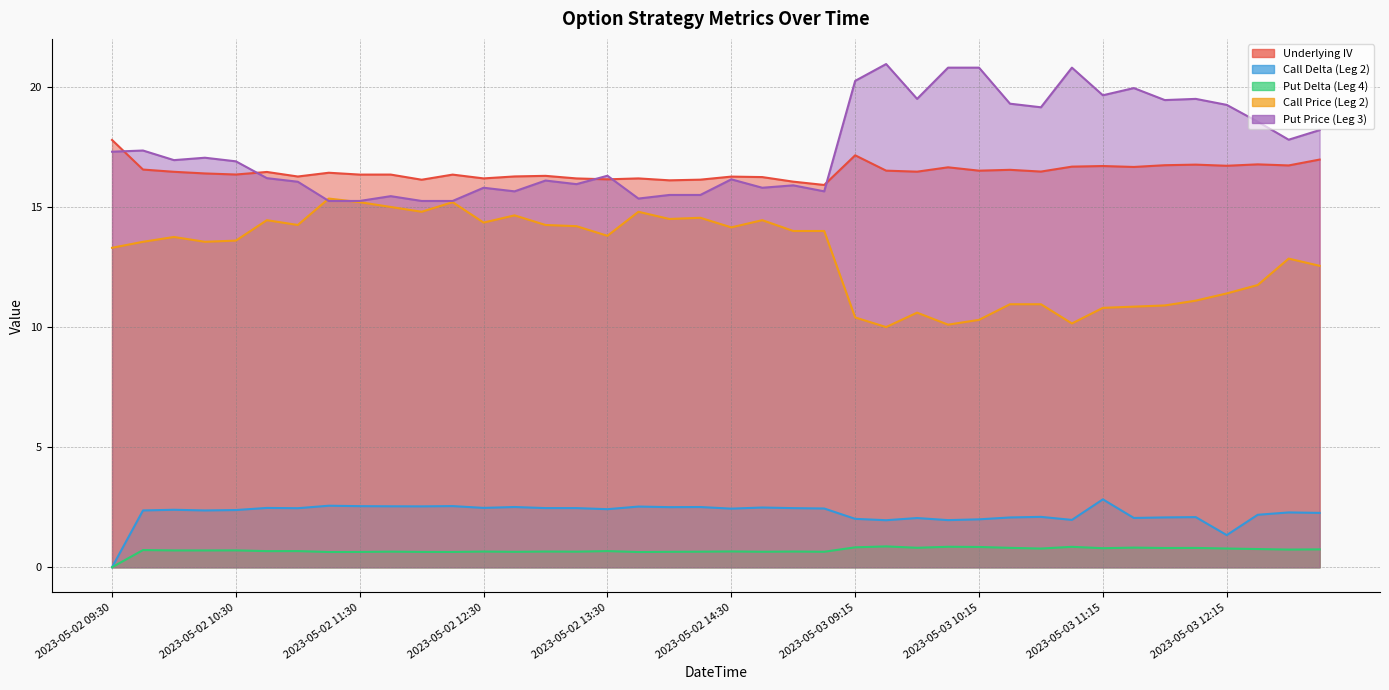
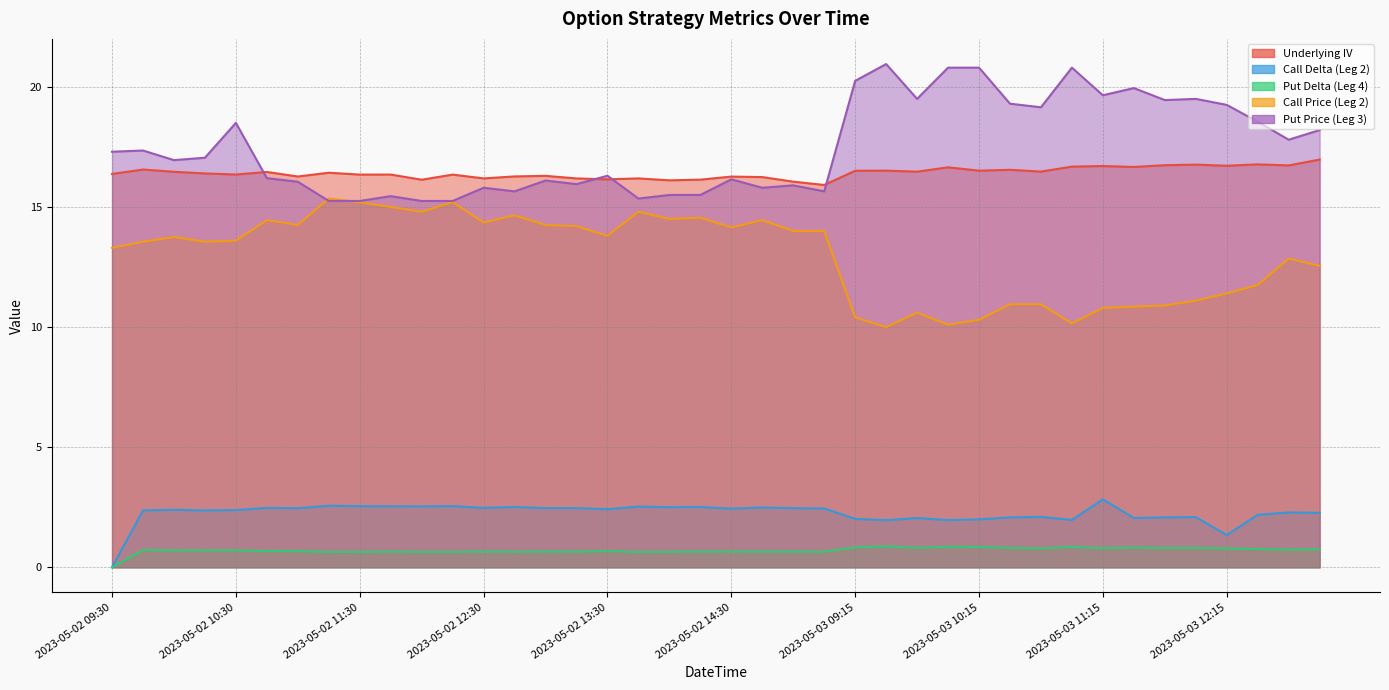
  {
    "Underlying IV": {
-     "2023-05-02 09:30": 17.8,
+     "2023-05-02 09:30": 16.4,
      "2023-05-02 10:30": 16.4,
      "2023-05-02 11:30": 16.3,
      "2023-05-02 12:30": 16.2,
      "2023-05-02 13:30": 16.2,
      "2023-05-02 14:30": 16.3,
-     "2023-05-03 09:15": 17.2,
+     "2023-05-03 09:15": 16.5,
      "2023-05-03 10:15": 16.5,
      "2023-05-03 11:15": 16.7,
      "2023-05-03 12:15": 16.7
    },
    "Call Delta (Leg 2)": {
      "2023-05-02 10:30": 2.4,
      "2023-05-02 11:30": 2.5,
      "2023-05-02 12:30": 2.5,
      "2023-05-02 13:30": 2.4,
      "2023-05-02 14:30": 2.4,
      "2023-05-03 09:15": 2.0,
      "2023-05-03 10:15": 2.0,
      "2023-05-03 11:15": 2.8,
      "2023-05-03 12:15": 1.3
    },
    "Put Delta (Leg 4)": {
      "2023-05-02 10:30": 0.7,
      "2023-05-02 11:30": 0.6,
      "2023-05-02 12:30": 0.7,
      "2023-05-02 13:30": 0.7,
      "2023-05-02 14:30": 0.7,
      "2023-05-03 09:15": 0.8,
      "2023-05-03 10:15": 0.8,
      "2023-05-03 11:15": 0.8,
      "2023-05-03 12:15": 0.8
    },
    "Call Price (Leg 2)": {
      "2023-05-02 09:30": 13.3,
      "2023-05-02 10:30": 13.6,
      "2023-05-02 12:30": 14.4,
      "2023-05-02 13:30": 13.8,
      "2023-05-02 14:30": 14.2,
      "2023-05-03 09:15": 10.4,
      "2023-05-03 10:15": 10.3,
      "2023-05-03 11:15": 10.8,
      "2023-05-03 12:15": 11.4
    },
    "Put Price (Leg 3)": {
      "2023-05-02 09:30": 17.3,
-     "2023-05-02 10:30": 16.9,
+     "2023-05-02 10:30": 18.5,
      "2023-05-02 12:30": 15.8,
      "2023-05-02 13:30": 16.3,
      "2023-05-02 14:30": 16.2,
      "2023-05-03 09:15": 20.3,
      "2023-05-03 10:15": 20.8,
      "2023-05-03 11:15": 19.7,
      "2023-05-03 12:15": 19.3
    }
  }
